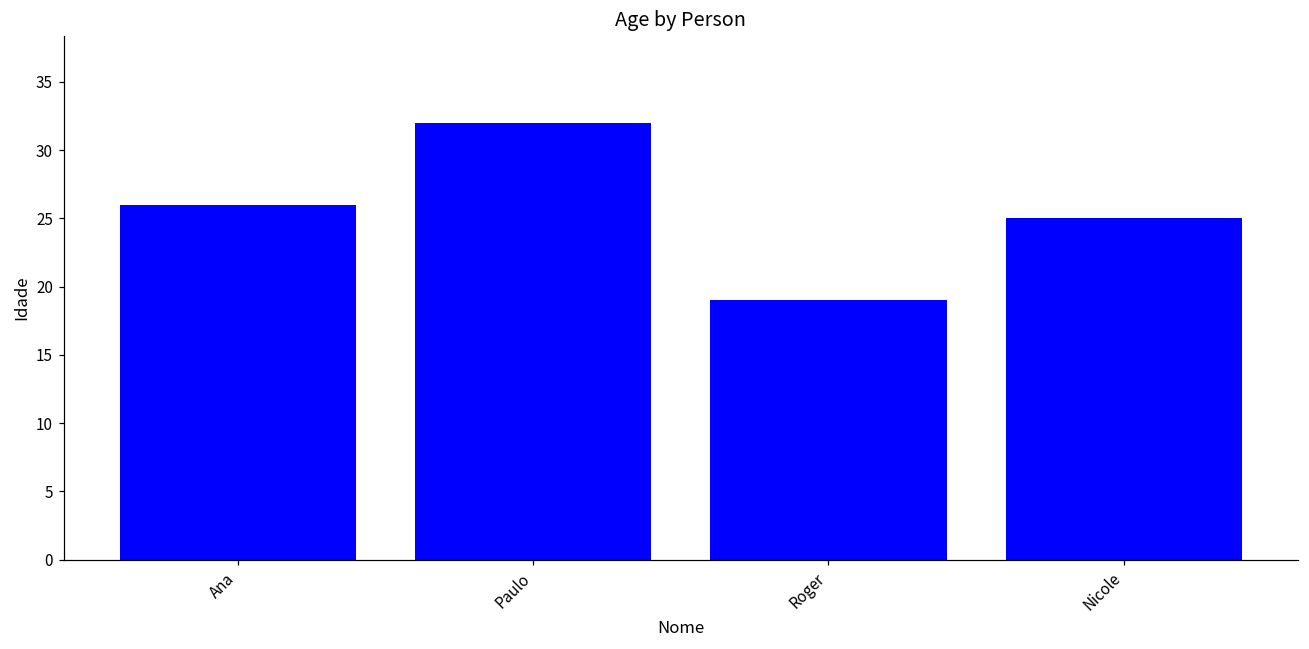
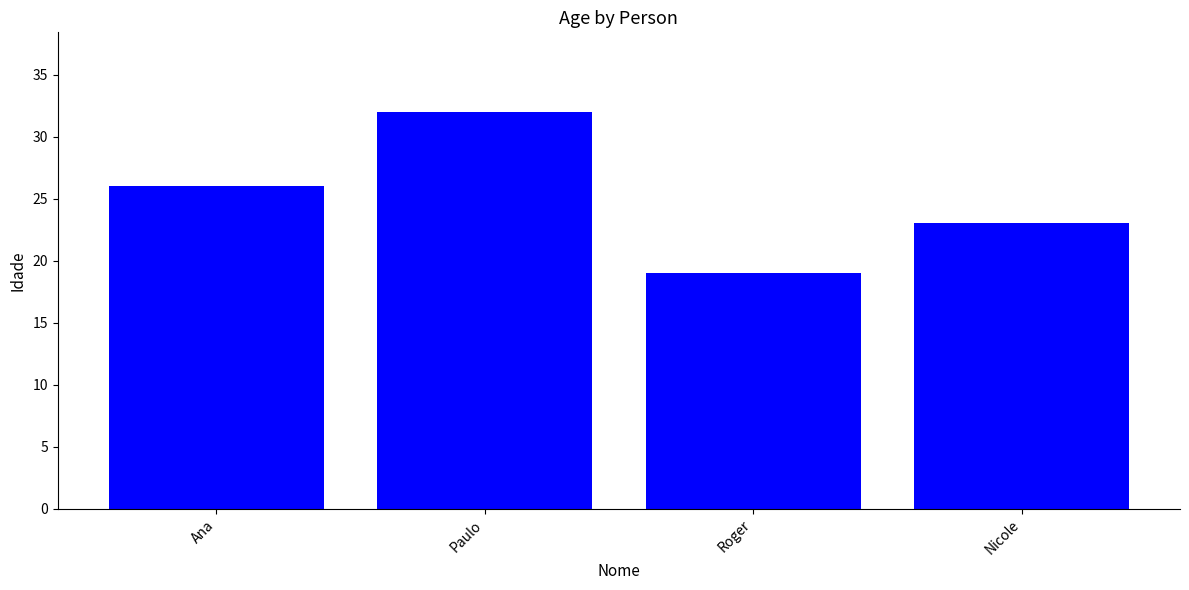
  {
    "Ana": 26,
    "Paulo": 32,
    "Roger": 19,
-   "Nicole": 25
+   "Nicole": 23
  }
